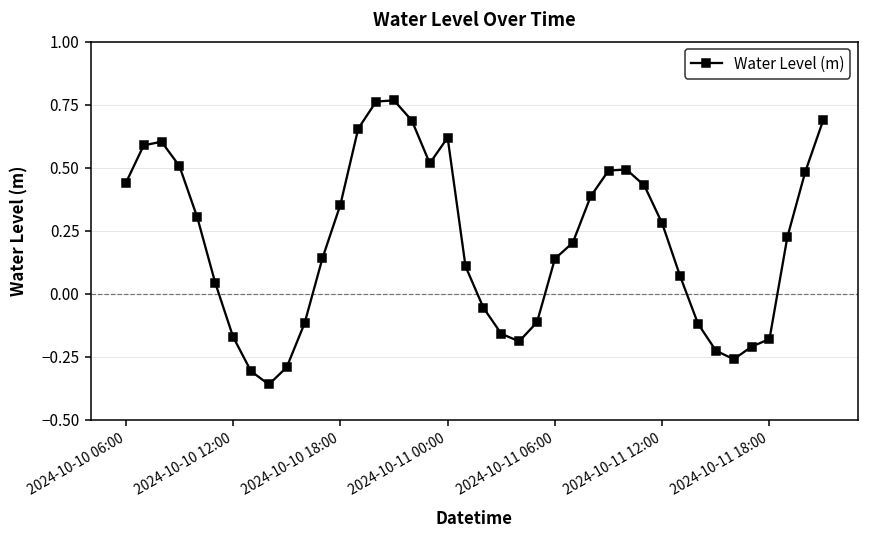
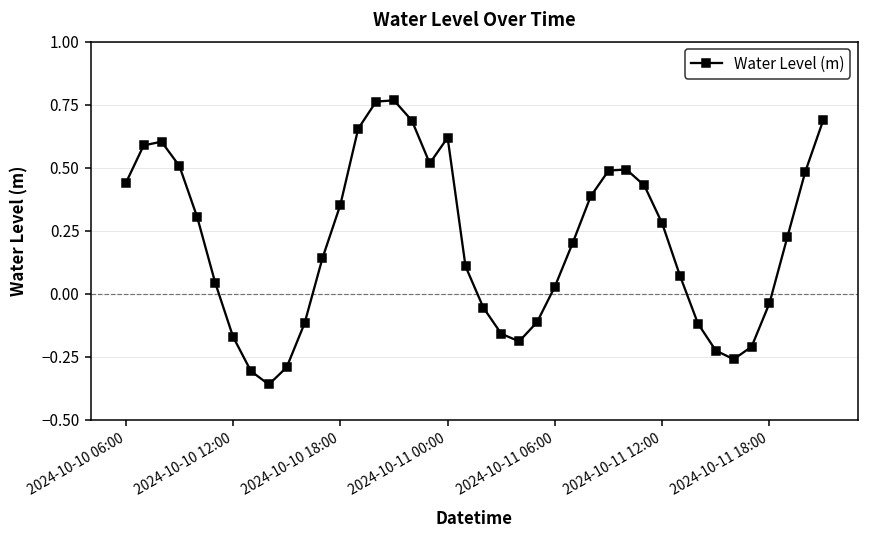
  {
    "2024-10-10 06:00": 0.44,
    "2024-10-10 12:00": -0.17,
    "2024-10-10 18:00": 0.35,
    "2024-10-11 00:00": 0.62,
-   "2024-10-11 06:00": 0.14,
+   "2024-10-11 06:00": 0.03,
    "2024-10-11 12:00": 0.28,
-   "2024-10-11 18:00": -0.18
+   "2024-10-11 18:00": -0.04
  }
